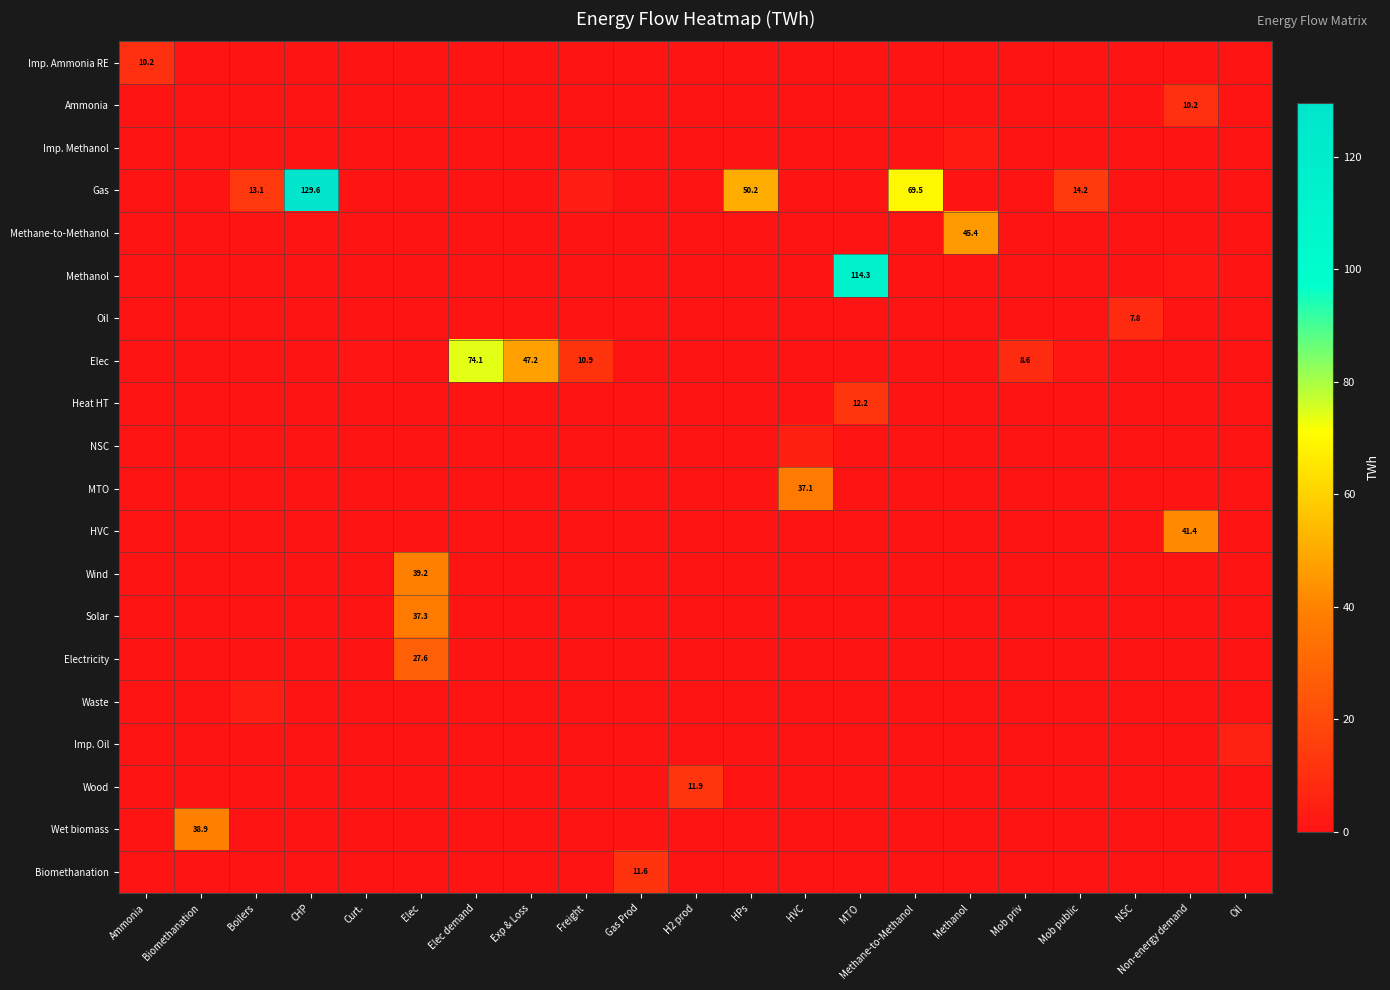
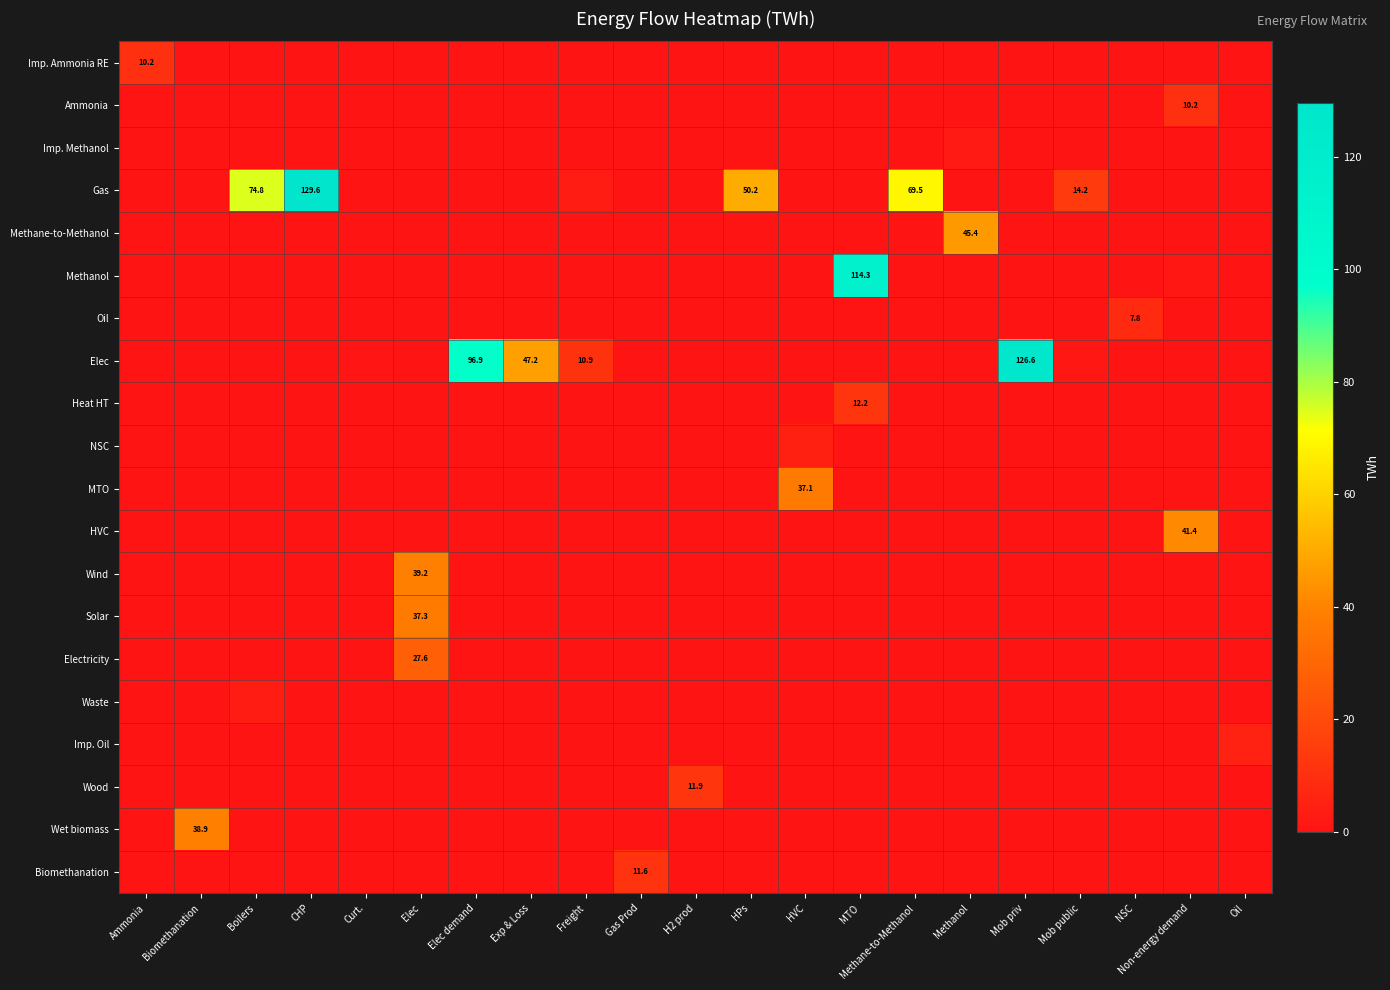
  {
    "Imp. Ammonia RE": {
      "Ammonia": 10.2
    },
    "Ammonia": {
      "Non-energy demand": 10.2
    },
    "Gas": {
-     "Boilers": 13.1,
+     "Boilers": 74.8,
      "CHP": 129.6,
      "HPs": 50.2,
      "Methane-to-Methanol": 69.5,
      "Mob public": 14.2
    },
    "Methane-to-Methanol": {
      "Methanol": 45.4
    },
    "Methanol": {
      "MTO": 114.3
    },
    "Oil": {
      "NSC": 7.8
    },
    "Elec": {
-     "Elec demand": 74.1,
+     "Elec demand": 96.9,
      "Exp & Loss": 47.2,
      "Freight": 10.9,
-     "Mob priv": 8.6
+     "Mob priv": 126.6
    },
    "Heat HT": {
      "MTO": 12.2
    },
    "MTO": {
      "HVC": 37.1
    },
    "HVC": {
      "Non-energy demand": 41.4
    },
    "Wind": {
      "Elec": 39.2
    },
    "Solar": {
      "Elec": 37.3
    },
    "Electricity": {
      "Elec": 27.6
    },
    "Wood": {
      "H2 prod": 11.9
    },
    "Wet biomass": {
      "Biomethanation": 38.9
    },
    "Biomethanation": {
      "Gas Prod": 11.6
    }
  }
